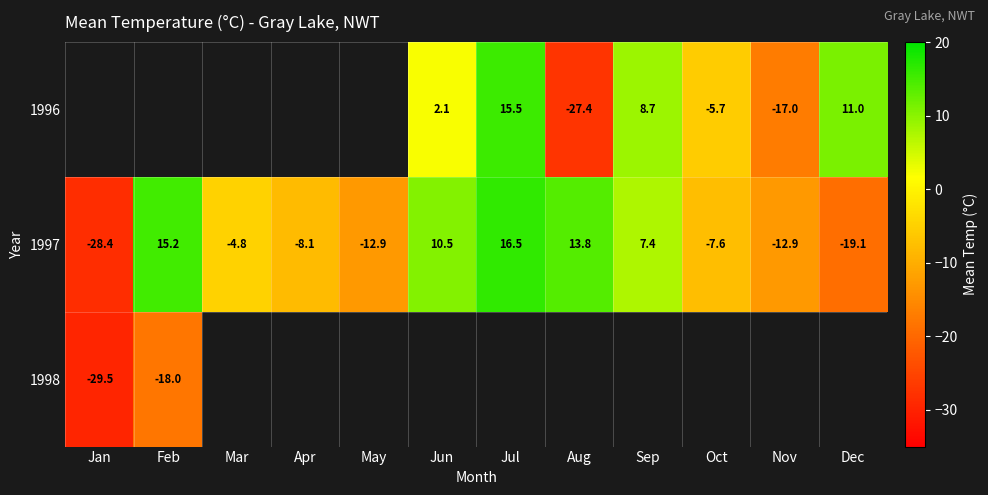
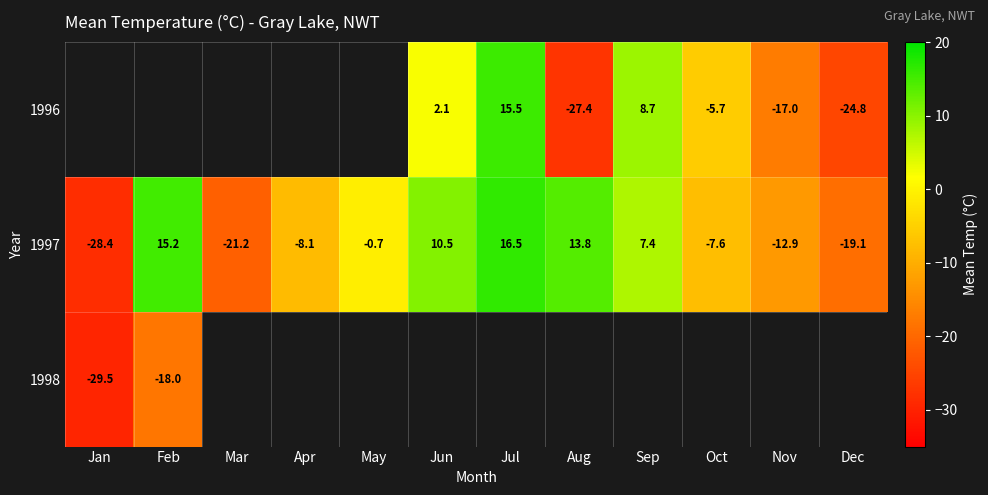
  {
    "1996": {
      "Jun": 2.1,
      "Jul": 15.5,
      "Aug": -27.4,
      "Sep": 8.7,
      "Oct": -5.7,
      "Nov": -17.0,
-     "Dec": 11.0
+     "Dec": -24.8
    },
    "1997": {
      "Jan": -28.4,
      "Feb": 15.2,
-     "Mar": -4.8,
+     "Mar": -21.2,
      "Apr": -8.1,
-     "May": -12.9,
+     "May": -0.7,
      "Jun": 10.5,
      "Jul": 16.5,
      "Aug": 13.8,
      "Sep": 7.4,
      "Oct": -7.6,
      "Nov": -12.9,
      "Dec": -19.1
    },
    "1998": {
      "Jan": -29.5,
      "Feb": -18.0
    }
  }
